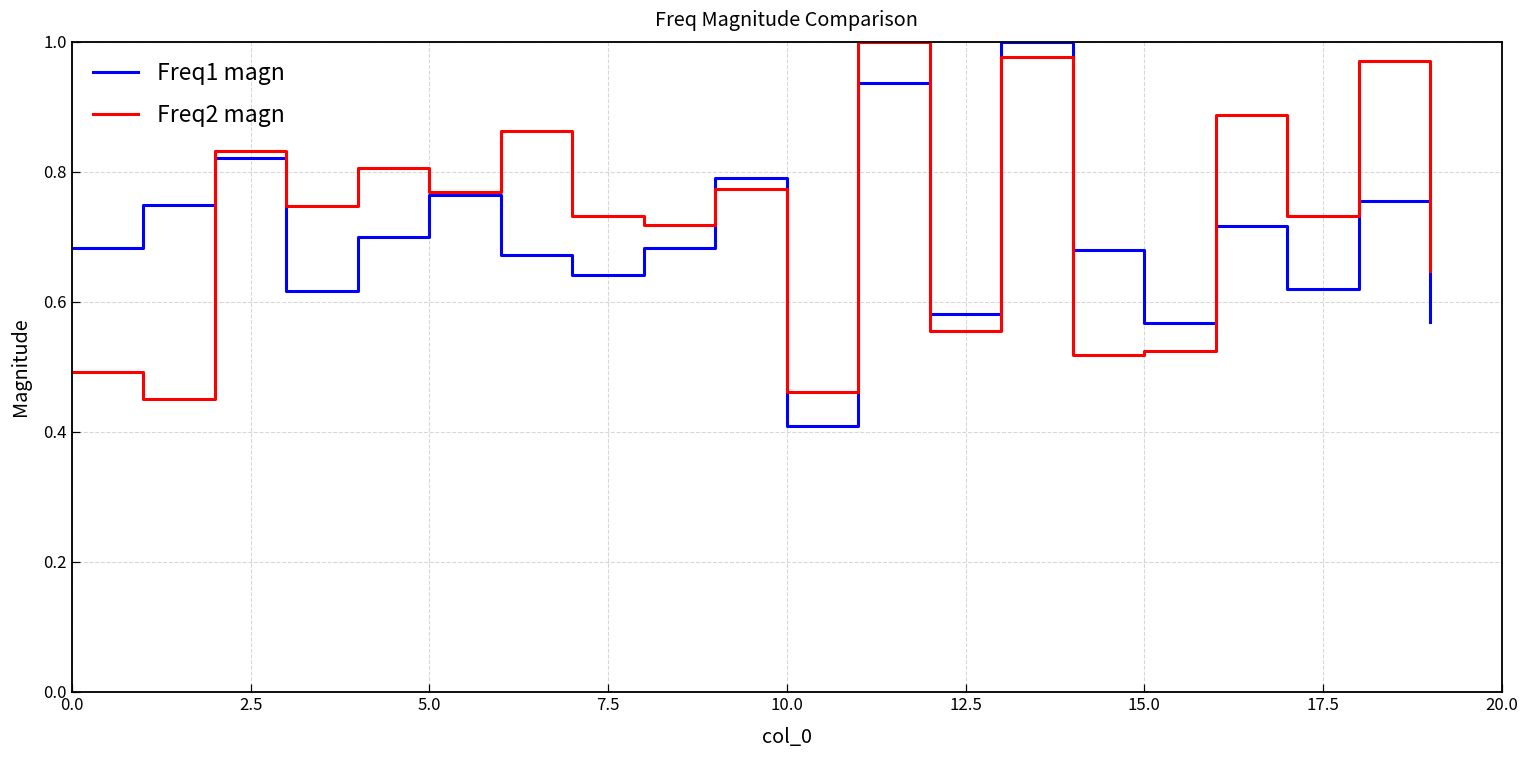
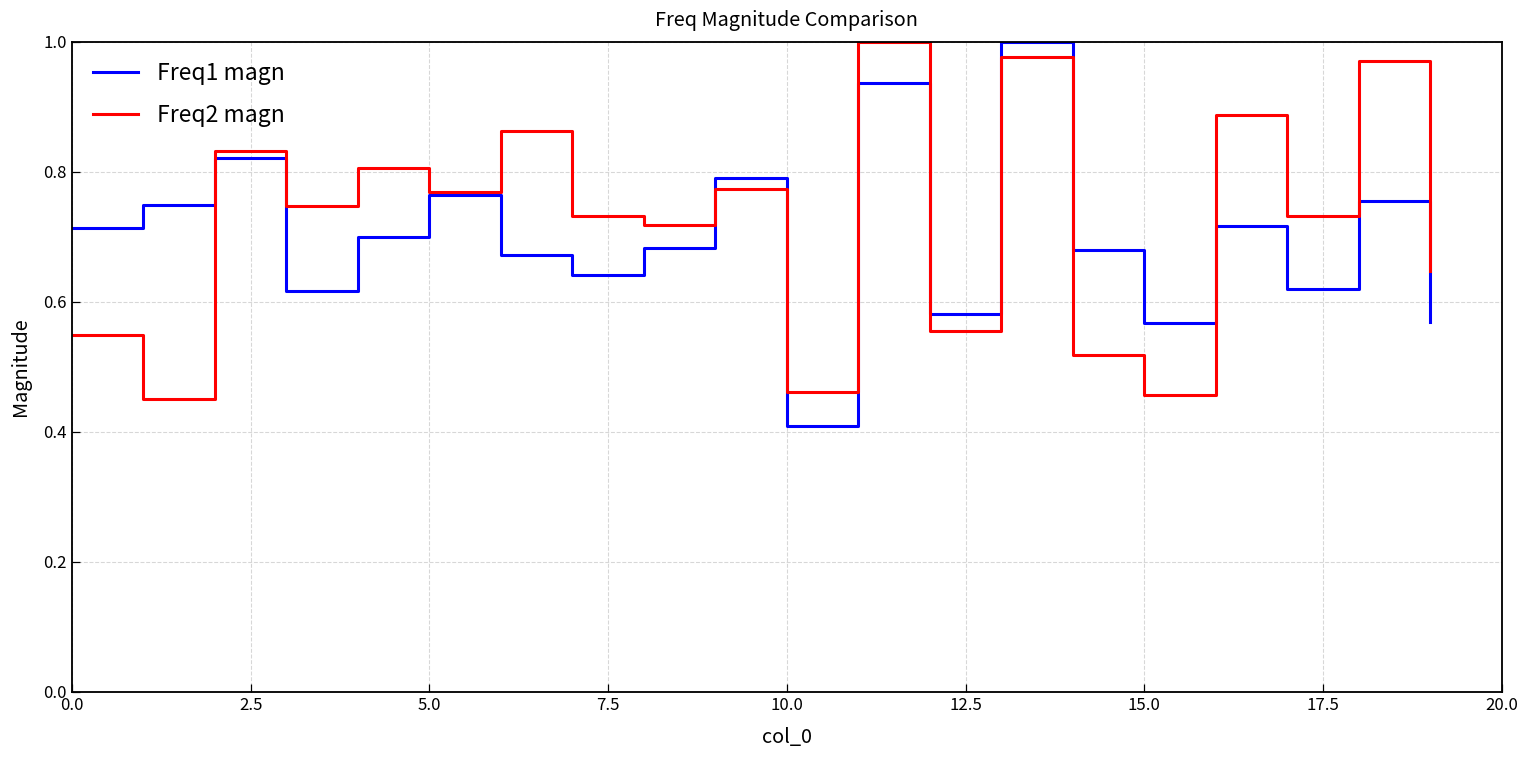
  {
    "Freq1 magn": {
-     "0.0": 0.68,
+     "0.0": 0.71,
      "5.0": 0.76,
      "10.0": 0.41,
      "15.0": 0.57
    },
    "Freq2 magn": {
-     "0.0": 0.49,
+     "0.0": 0.55,
      "5.0": 0.77,
      "10.0": 0.46,
-     "15.0": 0.52
+     "15.0": 0.46
    }
  }
